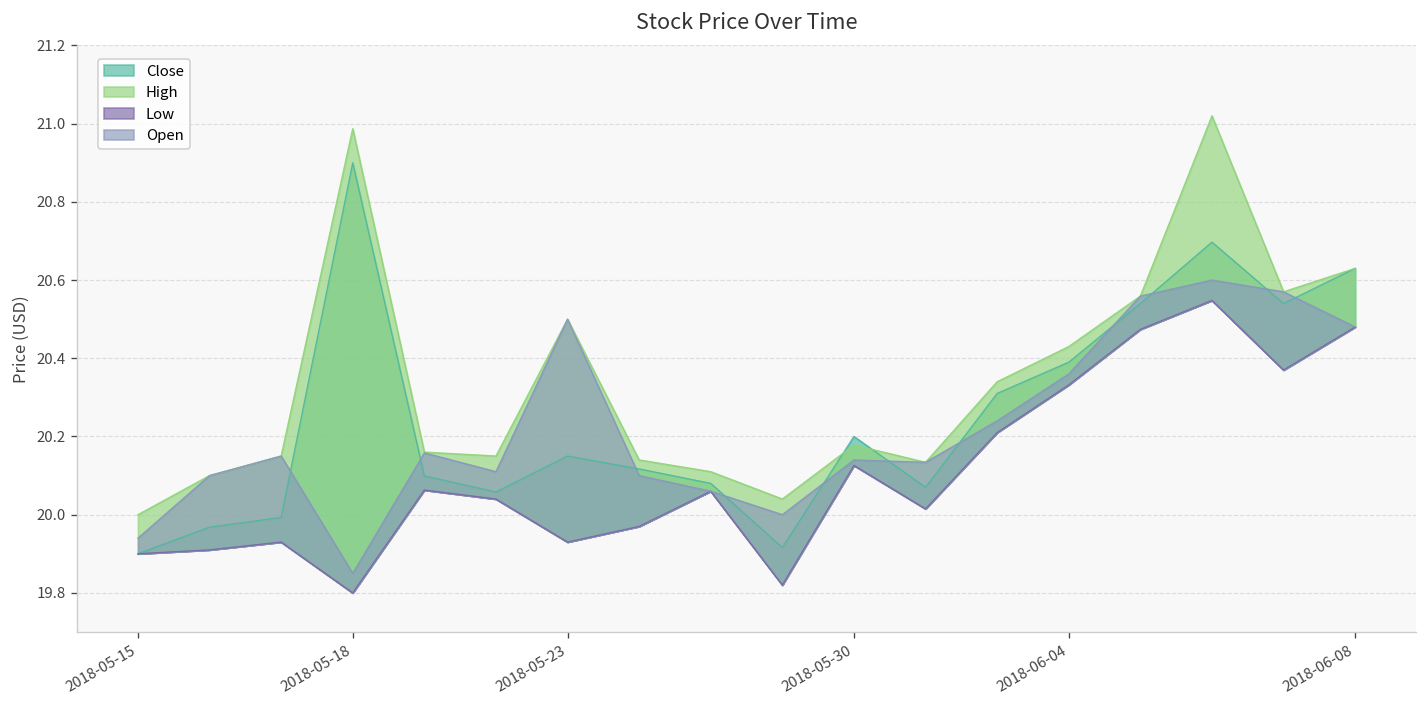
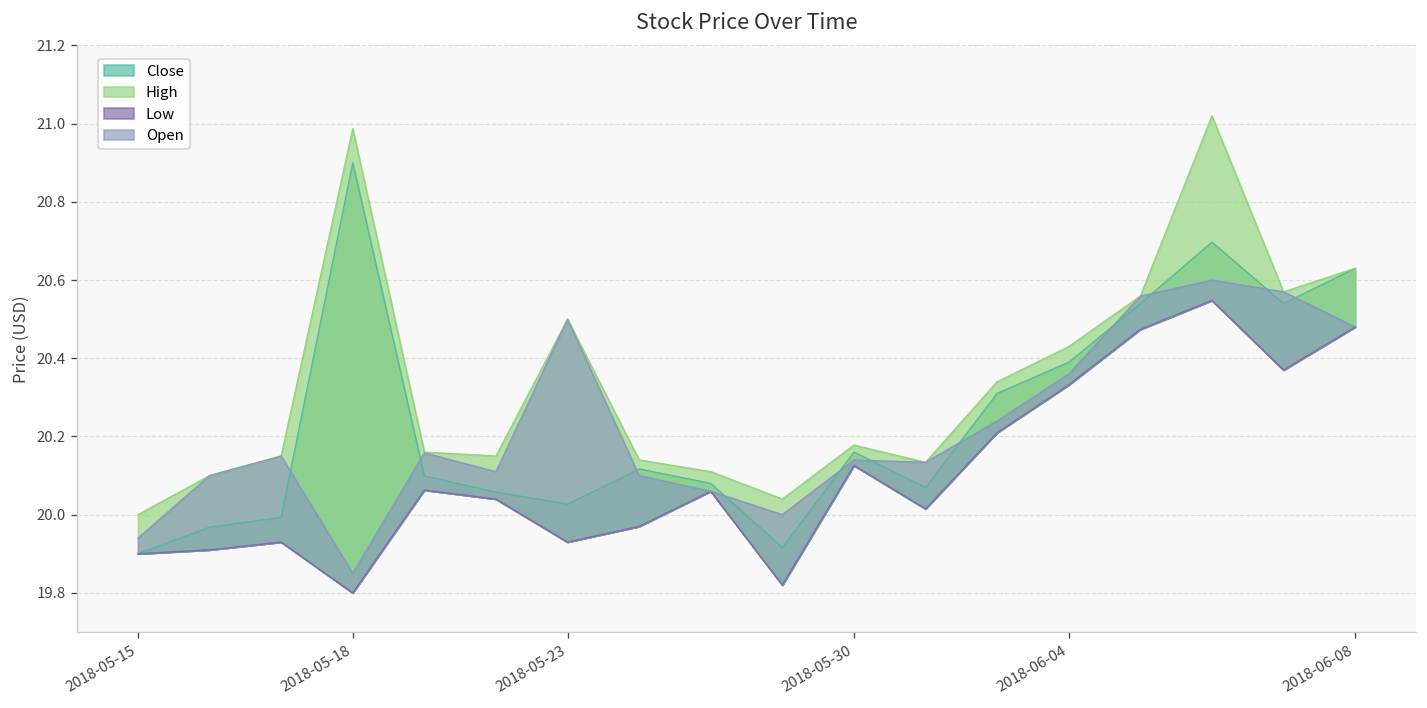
  {
    "Close": {
      "2018-05-18": 20.90,
-     "2018-05-23": 20.15,
-     "2018-05-30": 20.20,
+     "2018-05-23": 20.03,
+     "2018-05-30": 20.16,
      "2018-06-04": 20.39
    },
    "High": {
      "2018-05-15": 20.00,
      "2018-05-18": 20.99,
      "2018-05-30": 20.18,
      "2018-06-04": 20.43
    }
  }
